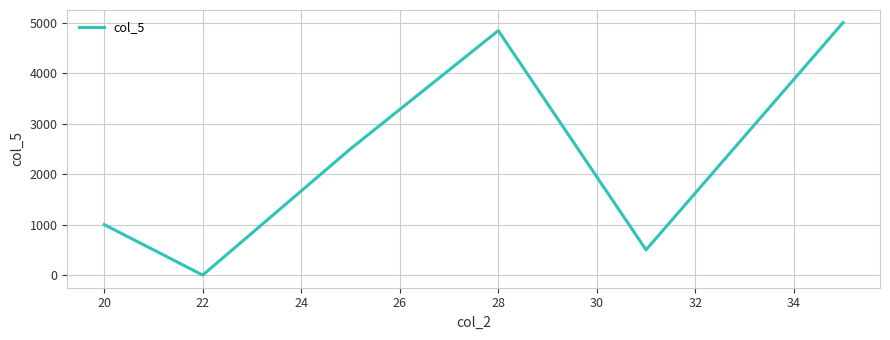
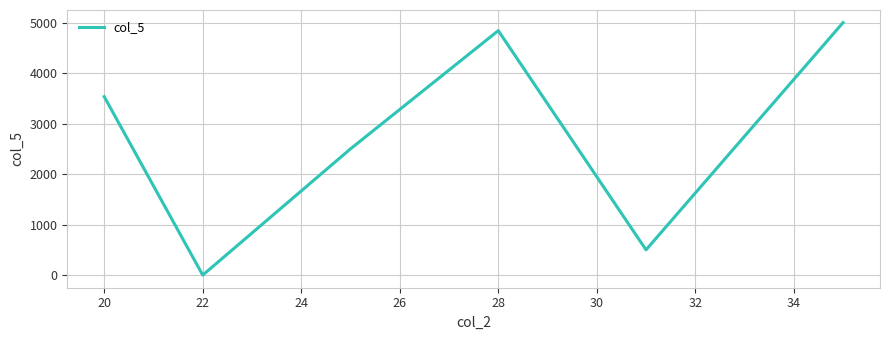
  {
-   "20": 1000,
+   "20": 3500,
    "22": 0,
    "28": 4800
  }
